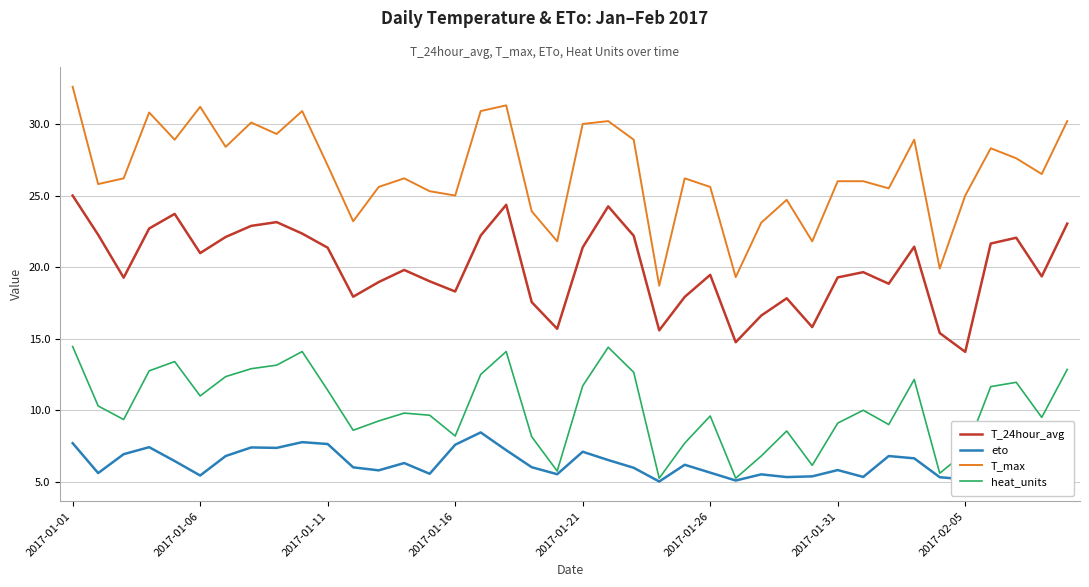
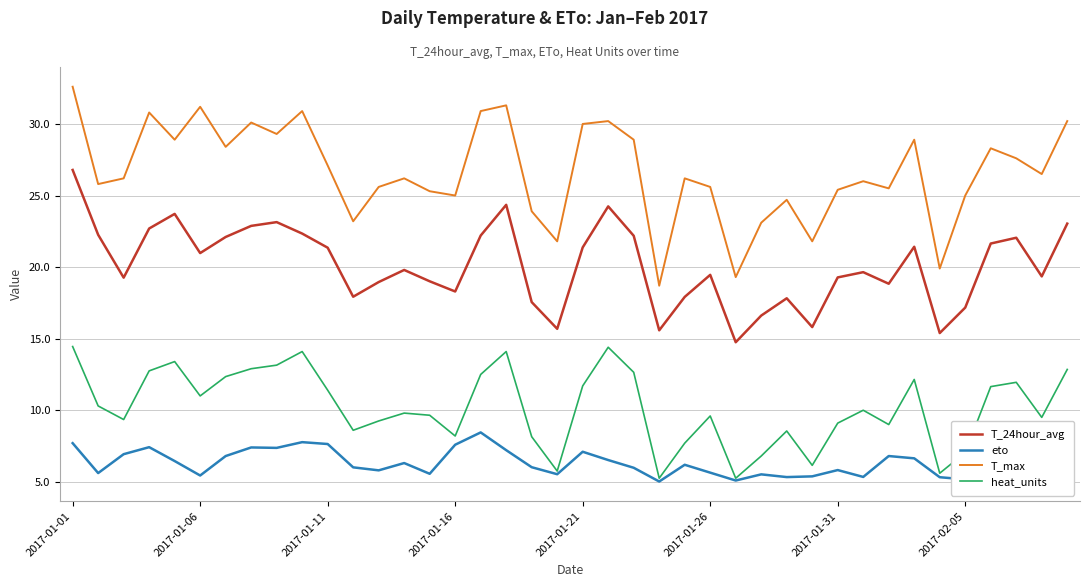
  {
    "T_24hour_avg": {
-     "2017-01-01": 25.0,
+     "2017-01-01": 26.8,
      "2017-01-06": 21.0,
      "2017-01-11": 21.4,
      "2017-01-16": 18.3,
      "2017-01-21": 21.4,
      "2017-01-26": 19.5,
      "2017-01-31": 19.3,
-     "2017-02-05": 14.1
+     "2017-02-05": 17.2
    },
    "eto": {
      "2017-01-01": 7.7,
      "2017-01-06": 5.4,
      "2017-01-11": 7.6,
      "2017-01-16": 7.6,
      "2017-01-21": 7.1,
      "2017-01-26": 5.6,
      "2017-01-31": 5.8
    },
    "T_max": {
      "2017-01-01": 32.6,
      "2017-01-06": 31.2,
      "2017-01-11": 27.1,
      "2017-01-16": 25.0,
      "2017-01-21": 30.0,
      "2017-01-26": 25.6,
-     "2017-01-31": 26.0,
+     "2017-01-31": 25.4,
      "2017-02-05": 25.0
    },
    "heat_units": {
      "2017-01-01": 14.5,
      "2017-01-06": 11.0,
      "2017-01-11": 11.4,
      "2017-01-16": 8.2,
      "2017-01-21": 11.7,
      "2017-01-26": 9.6,
      "2017-01-31": 9.1
    }
  }
